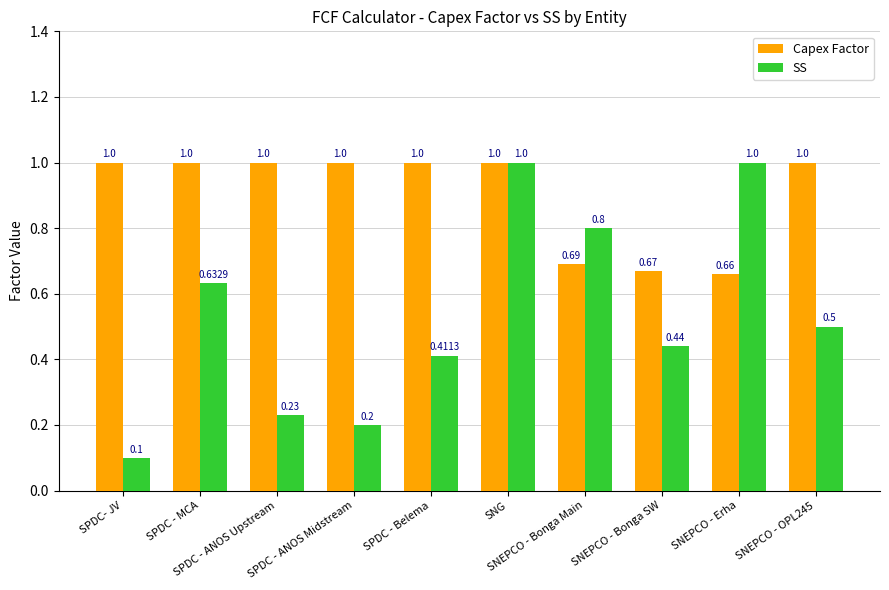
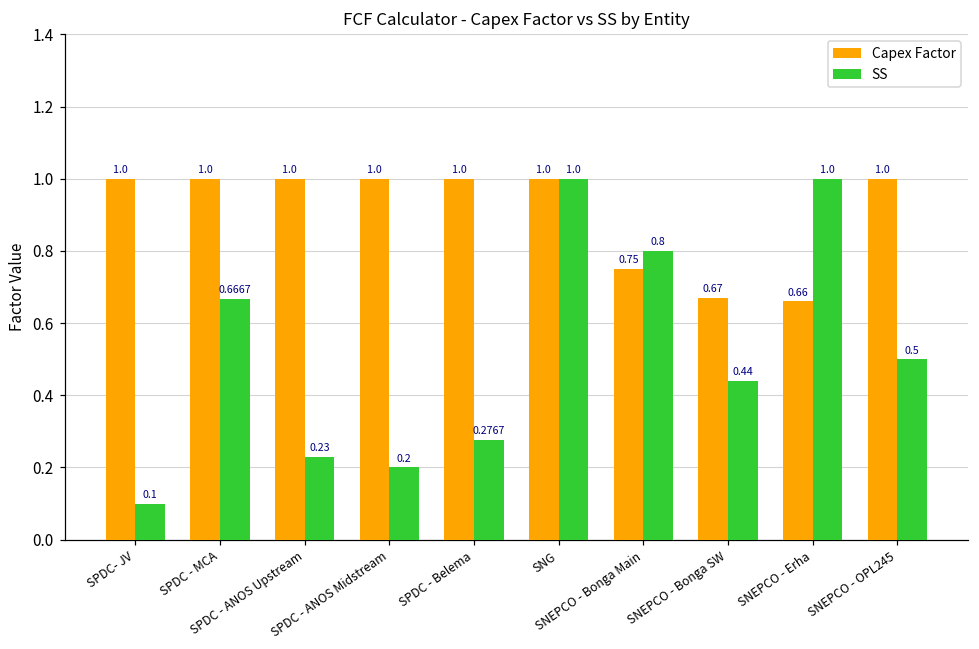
  {
    "Capex Factor": {
      "SPDC- JV": 1.0,
      "SPDC - MCA": 1.0,
      "SPDC - ANOS Upstream": 1.0,
      "SPDC - ANOS Midstream": 1.0,
      "SPDC - Belema": 1.0,
      "SNG": 1.0,
-     "SNEPCO - Bonga Main": 0.69,
+     "SNEPCO - Bonga Main": 0.75,
      "SNEPCO - Bonga SW": 0.67,
      "SNEPCO - Erha": 0.66,
      "SNEPCO - OPL245": 1.0
    },
    "SS": {
      "SPDC- JV": 0.1,
-     "SPDC - MCA": 0.6329,
+     "SPDC - MCA": 0.6667,
      "SPDC - ANOS Upstream": 0.23,
      "SPDC - ANOS Midstream": 0.2,
-     "SPDC - Belema": 0.4113,
+     "SPDC - Belema": 0.2767,
      "SNG": 1.0,
      "SNEPCO - Bonga Main": 0.8,
      "SNEPCO - Bonga SW": 0.44,
      "SNEPCO - Erha": 1.0,
      "SNEPCO - OPL245": 0.5
    }
  }
